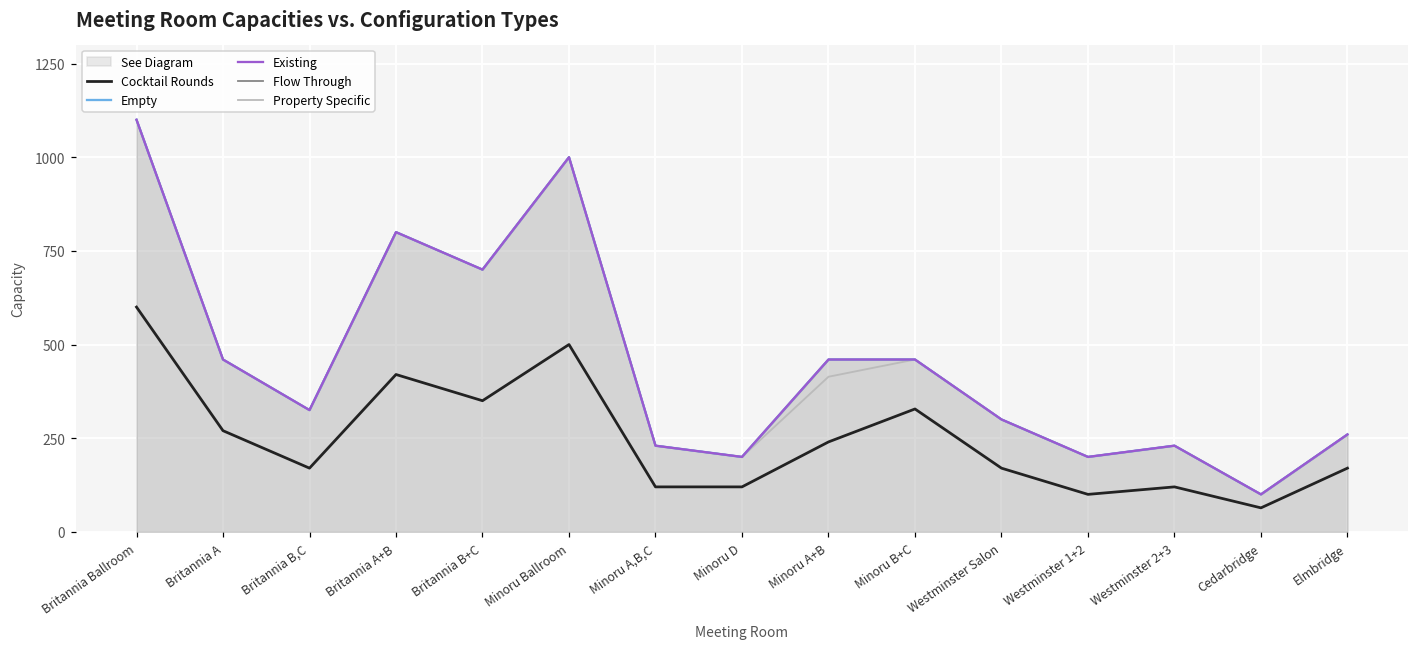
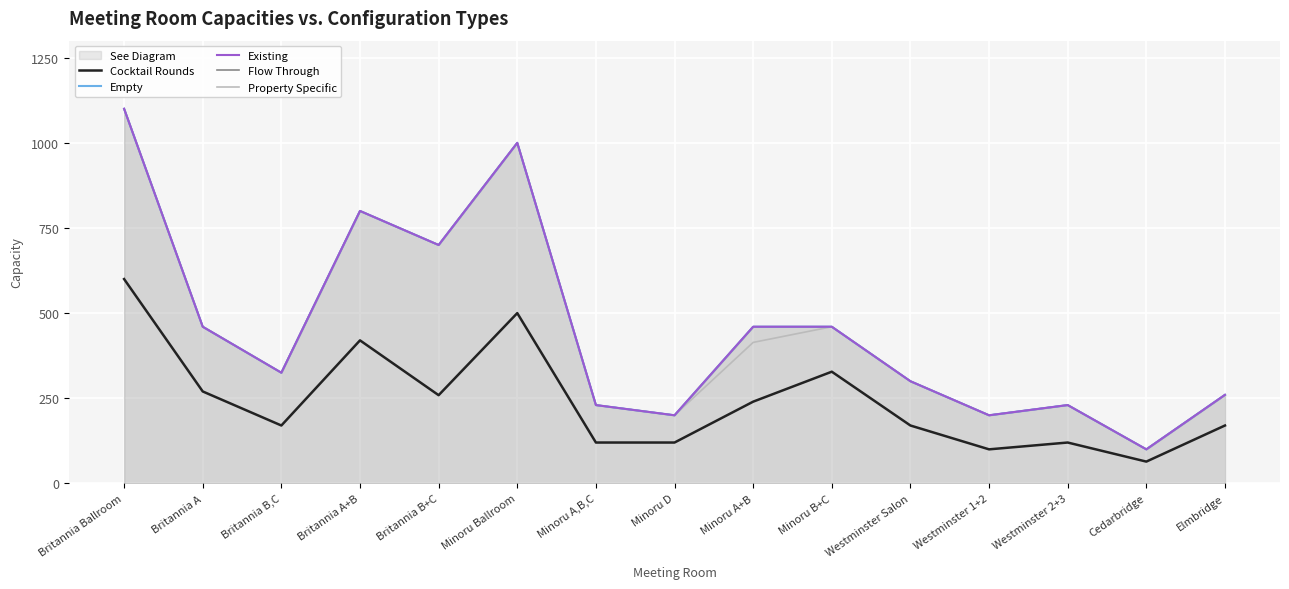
  {
    "Cocktail Rounds": {
      "Britannia Ballroom": 600,
      "Britannia A": 270,
      "Britannia B,C": 170,
      "Britannia A+B": 420,
-     "Britannia B+C": 350,
+     "Britannia B+C": 260,
      "Minoru Ballroom": 500,
      "Minoru A,B,C": 120,
      "Minoru D": 120,
      "Minoru A+B": 240,
      "Minoru B+C": 330,
      "Westminster Salon": 170,
      "Westminster 1+2": 100,
      "Westminster 2+3": 120,
      "Cedarbridge": 60,
      "Elmbridge": 170
    }
  }
